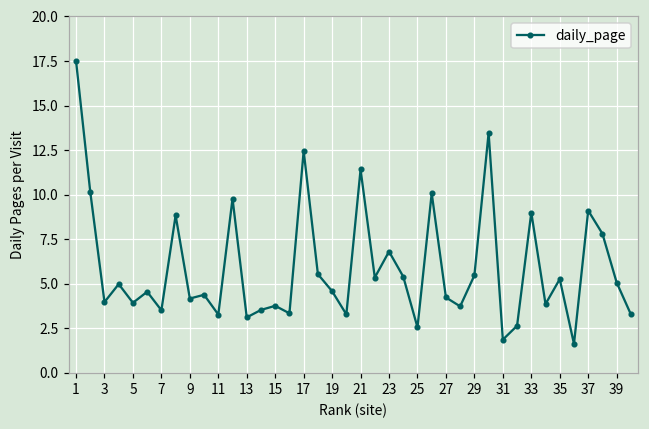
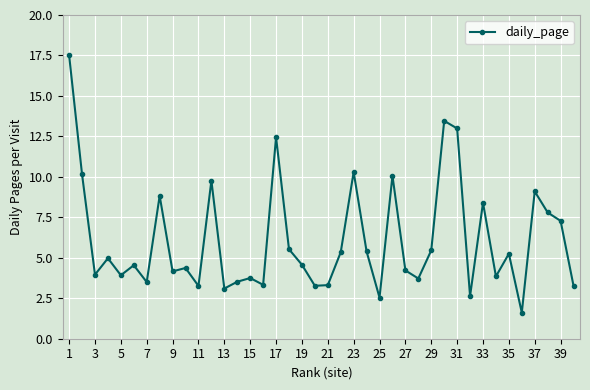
  {
    "1": 17.5,
    "3": 4.0,
    "5": 3.9,
    "7": 3.5,
    "9": 4.2,
    "11": 3.3,
    "13": 3.1,
    "15": 3.8,
    "17": 12.5,
    "19": 4.6,
-   "21": 11.4,
-   "23": 6.8,
+   "21": 3.3,
+   "23": 10.3,
    "25": 2.5,
    "27": 4.2,
    "29": 5.5,
-   "31": 1.9,
-   "33": 9.0,
+   "31": 13.0,
+   "33": 8.4,
    "35": 5.3,
    "37": 9.1,
-   "39": 5.1
+   "39": 7.3
  }
